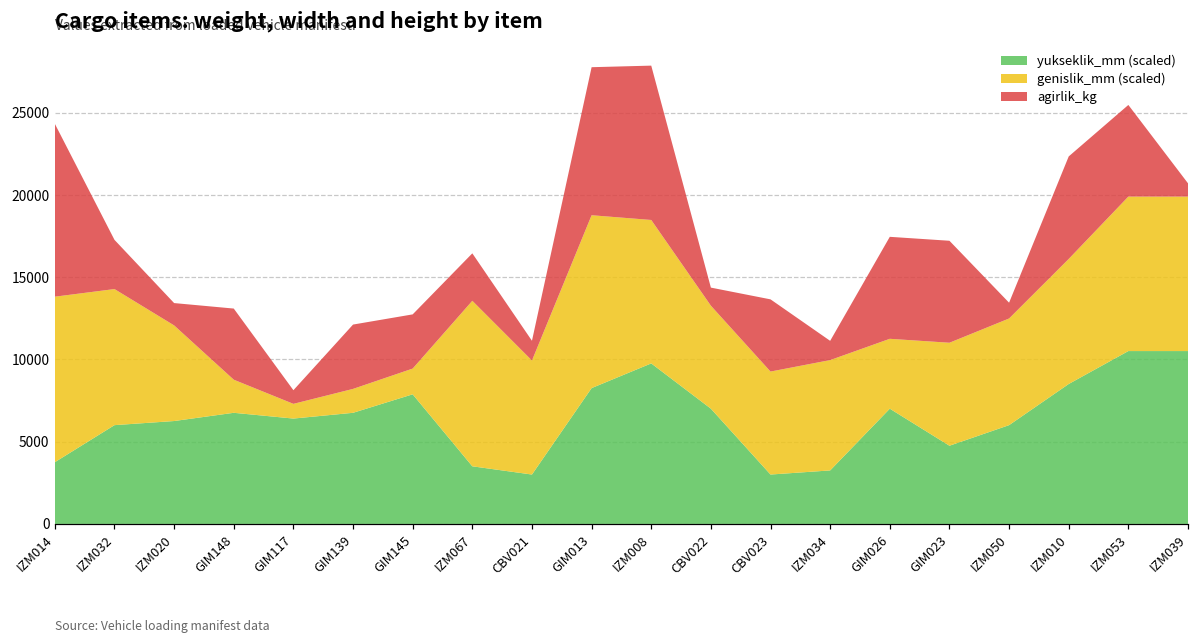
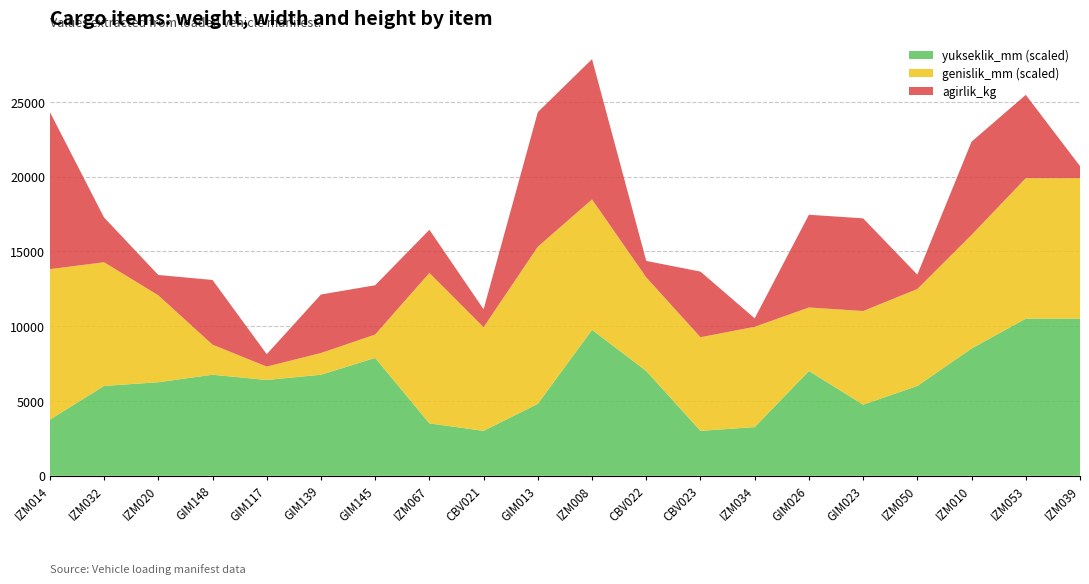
  {
    "yukseklik_mm (scaled)": {
      "IZM014": 3800,
      "IZM032": 6000,
      "IZM020": 6300,
      "GIM148": 6800,
      "GIM117": 6400,
      "GIM139": 6800,
      "GIM145": 7900,
      "IZM067": 3500,
      "CBV021": 3000,
-     "GIM013": 8300,
+     "GIM013": 4800,
      "IZM008": 9800,
      "CBV022": 7000,
      "CBV023": 3000,
      "IZM034": 3300,
      "GIM026": 7000,
      "GIM023": 4800,
      "IZM050": 6000,
      "IZM010": 8500,
      "IZM053": 10500,
      "IZM039": 10500
    },
    "genislik_mm (scaled)": {
      "IZM014": 10100,
      "IZM032": 8300,
      "IZM020": 5800,
      "GIM148": 2000,
      "GIM117": 900,
      "GIM139": 1500,
      "GIM145": 1600,
      "IZM067": 10100,
      "CBV021": 6900,
      "GIM013": 10500,
      "IZM008": 8700,
      "CBV022": 6300,
      "CBV023": 6300,
      "IZM034": 6700,
      "GIM026": 4200,
      "GIM023": 6300,
      "IZM050": 6500,
      "IZM010": 7600,
      "IZM053": 9400,
      "IZM039": 9400
    },
    "agirlik_kg": {
      "IZM014": 10500,
      "IZM032": 3000,
      "IZM020": 1400,
      "GIM148": 4300,
      "GIM117": 800,
      "GIM139": 3900,
      "GIM145": 3300,
      "IZM067": 2900,
      "CBV021": 1200,
      "GIM013": 9000,
      "IZM008": 9400,
      "CBV022": 1100,
      "CBV023": 4400,
-     "IZM034": 1200,
+     "IZM034": 600,
      "GIM026": 6200,
      "GIM023": 6200,
      "IZM050": 1000,
      "IZM010": 6200,
      "IZM053": 5600,
      "IZM039": 800
    }
  }
